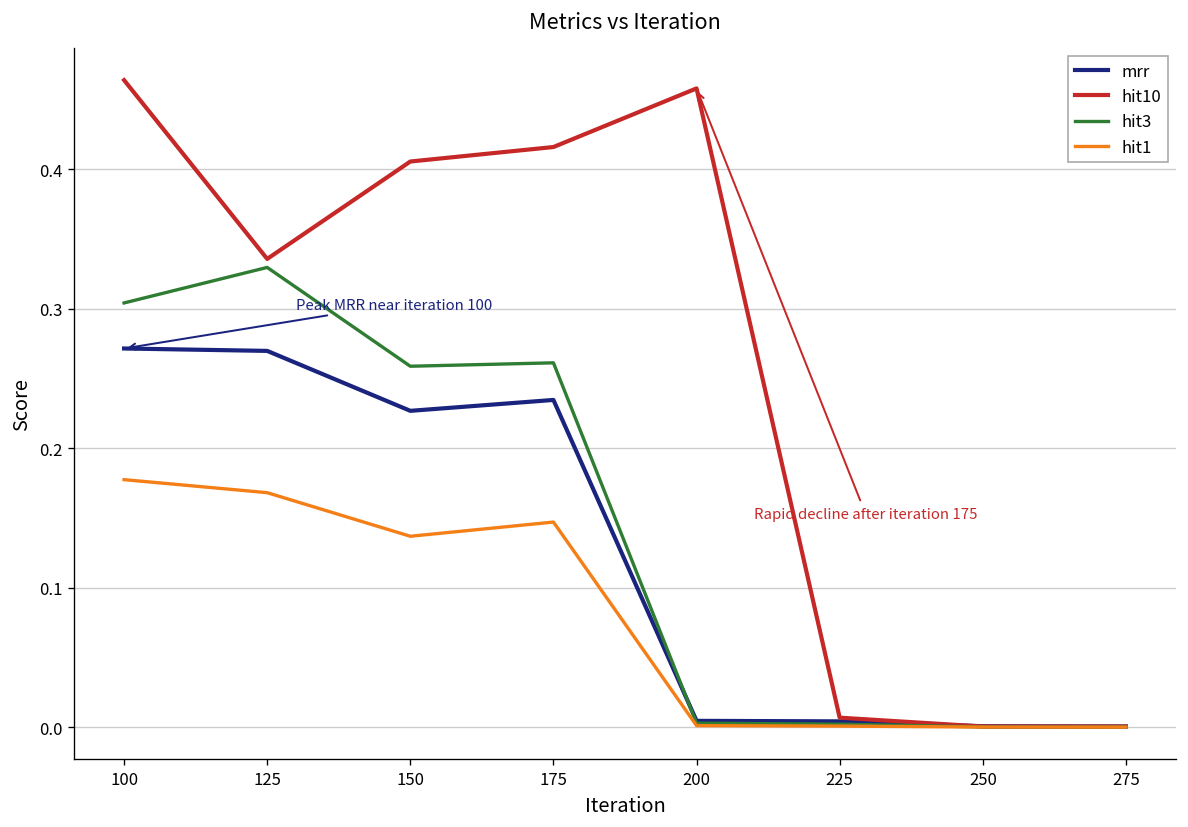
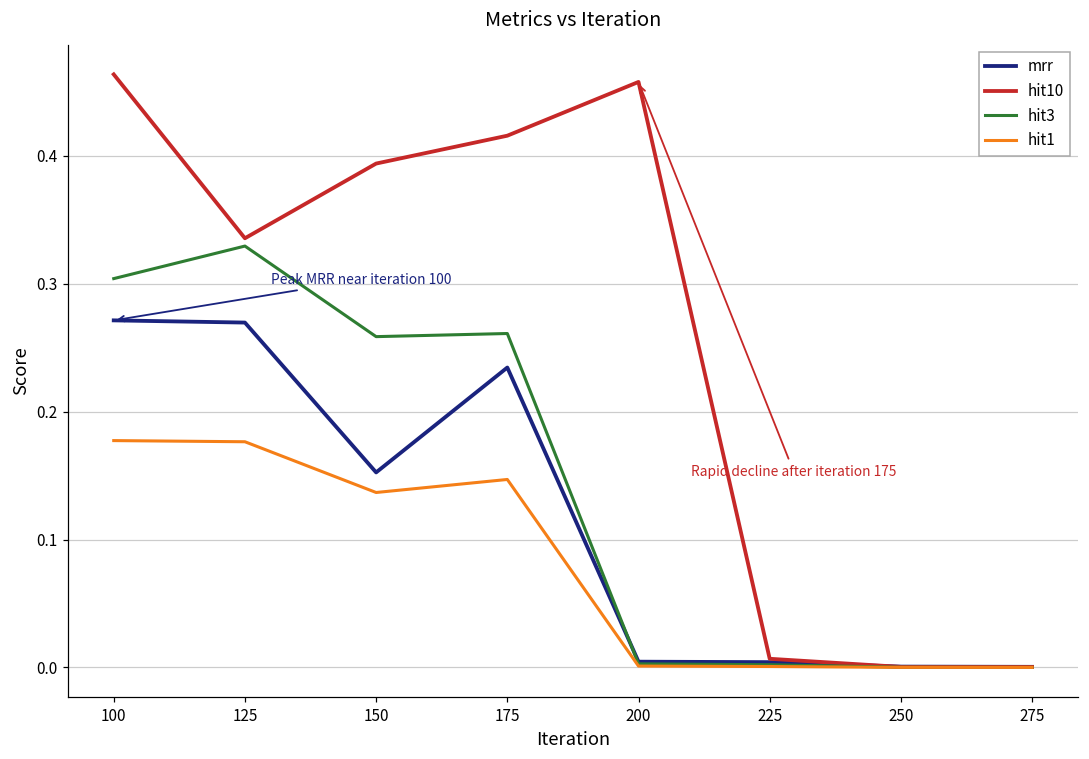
  {
    "mrr": {
      "100": 0.271,
-     "150": 0.227,
+     "150": 0.152,
      "175": 0.234
    },
    "hit10": {
      "100": 0.464,
      "125": 0.336,
-     "150": 0.405,
+     "150": 0.394,
      "175": 0.416,
      "225": 0.007
    },
    "hit3": {
      "100": 0.304,
      "125": 0.329,
      "150": 0.259,
      "175": 0.261
    },
    "hit1": {
      "100": 0.177,
-     "125": 0.168,
+     "125": 0.176,
      "150": 0.137,
      "175": 0.147
    }
  }
